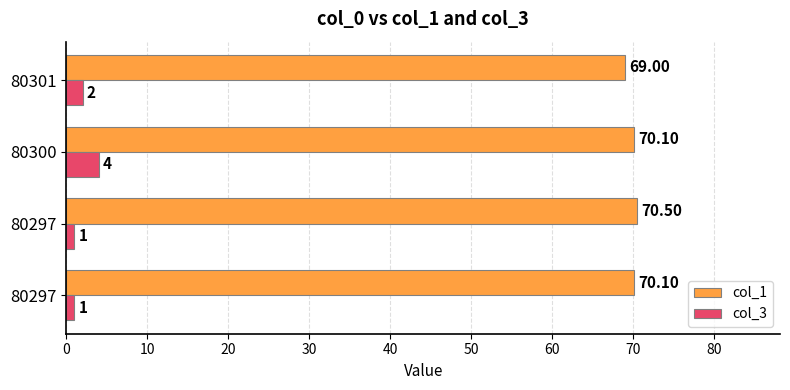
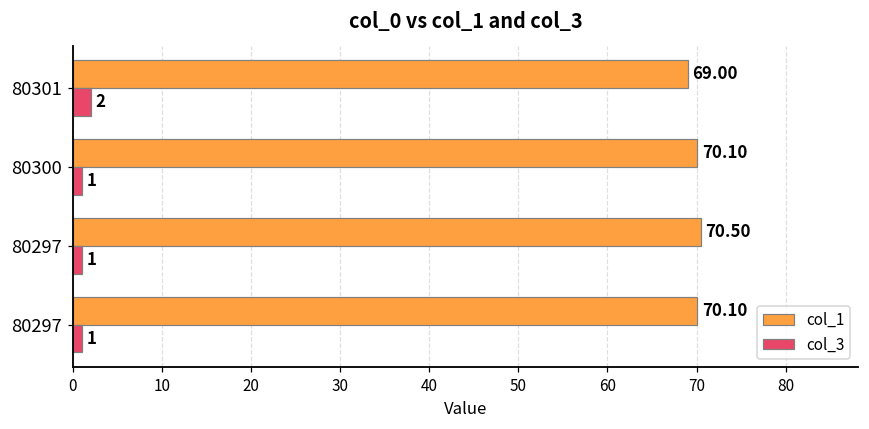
  {
    "col_1": {
      "80301": 69.00,
      "80300": 70.10
    },
    "col_3": {
      "80301": 2,
-     "80300": 4
+     "80300": 1
    }
  }
